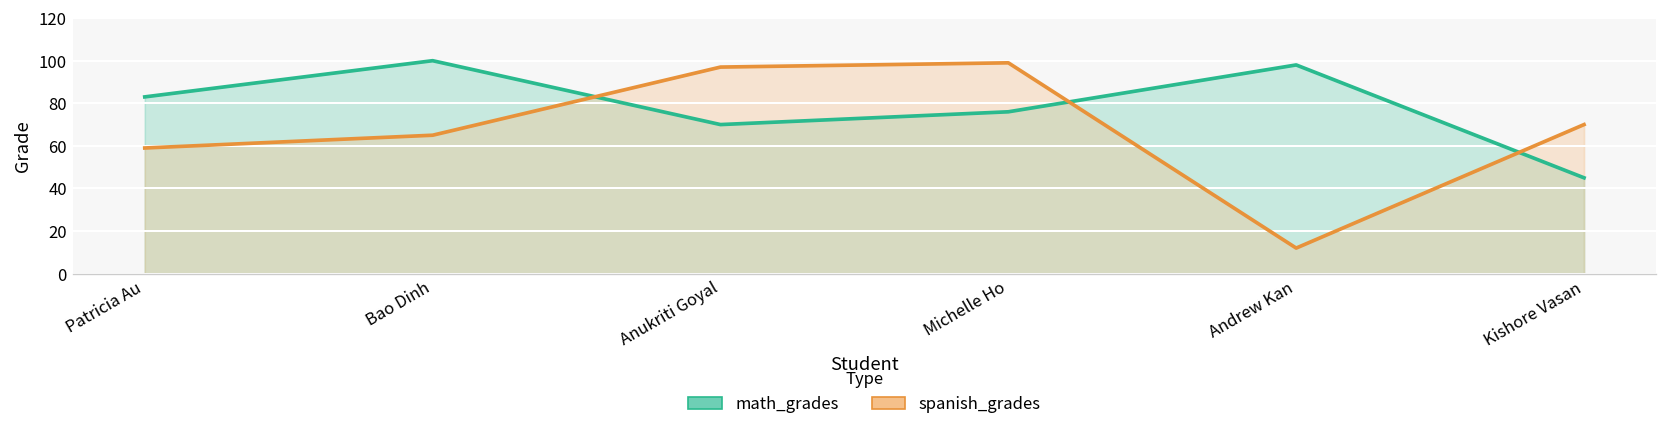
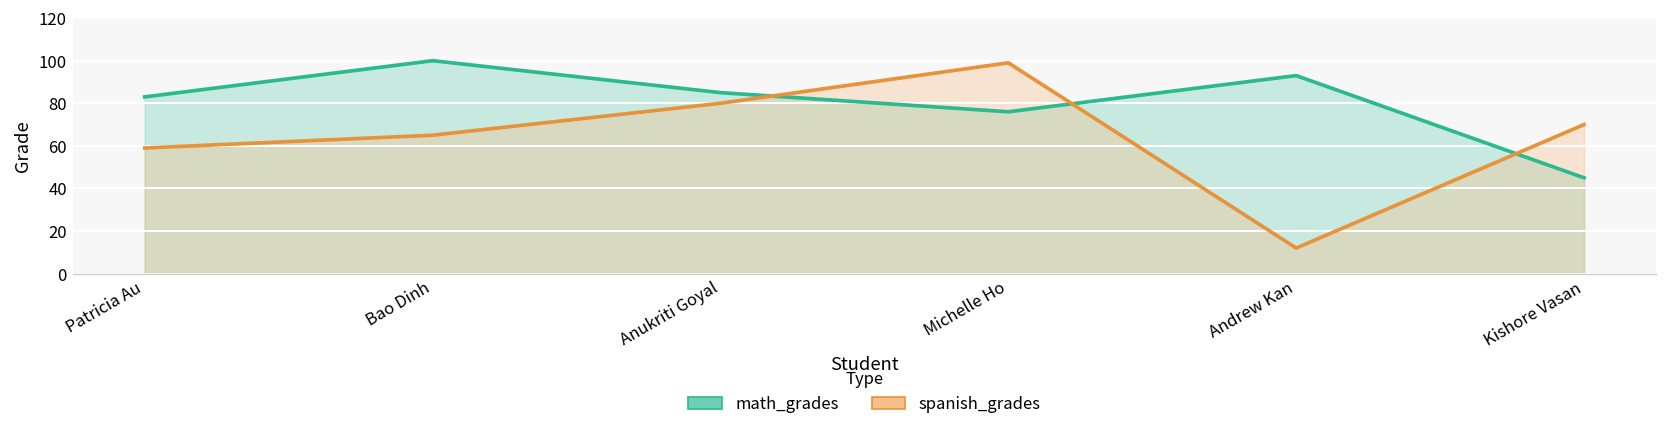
  {
    "math_grades": {
      "Patricia Au": 83,
      "Bao Dinh": 100,
-     "Anukriti Goyal": 70,
+     "Anukriti Goyal": 85,
      "Michelle Ho": 76,
-     "Andrew Kan": 98,
+     "Andrew Kan": 93,
      "Kishore Vasan": 45
    },
    "spanish_grades": {
      "Patricia Au": 59,
      "Bao Dinh": 65,
-     "Anukriti Goyal": 97,
+     "Anukriti Goyal": 80,
      "Michelle Ho": 99,
      "Andrew Kan": 12,
      "Kishore Vasan": 70
    }
  }
